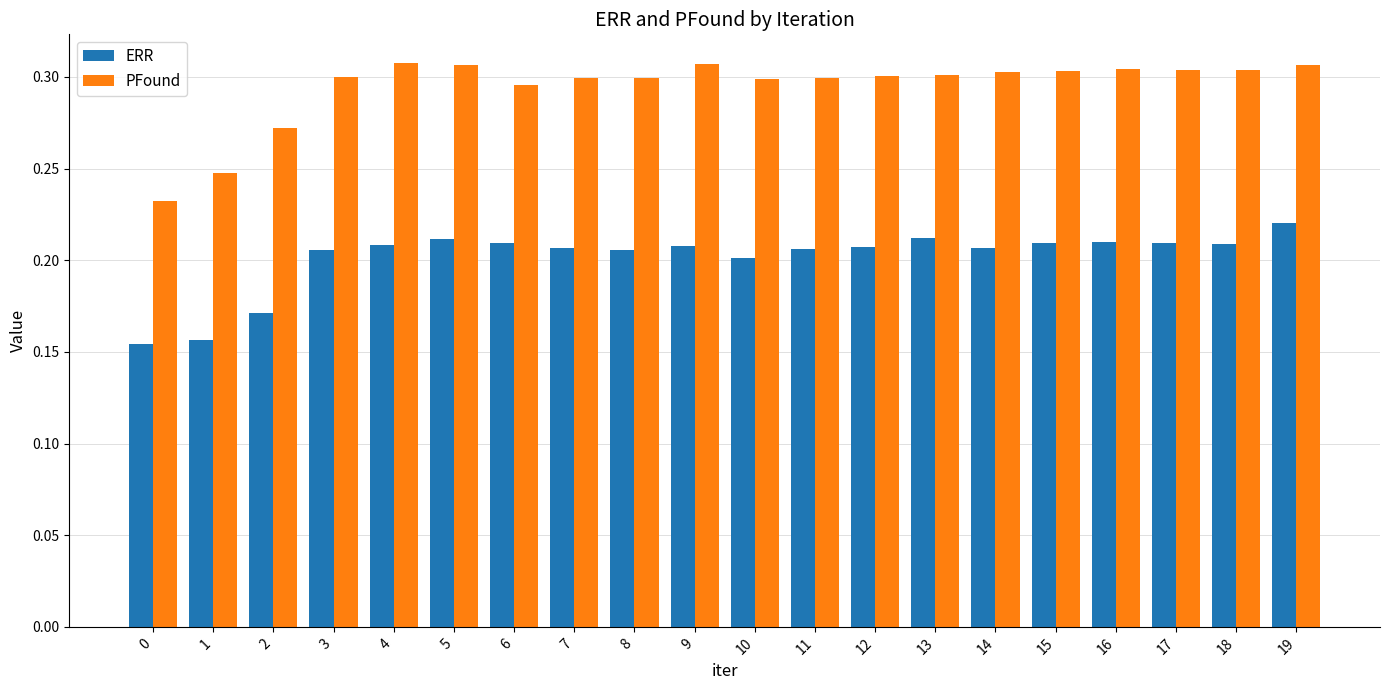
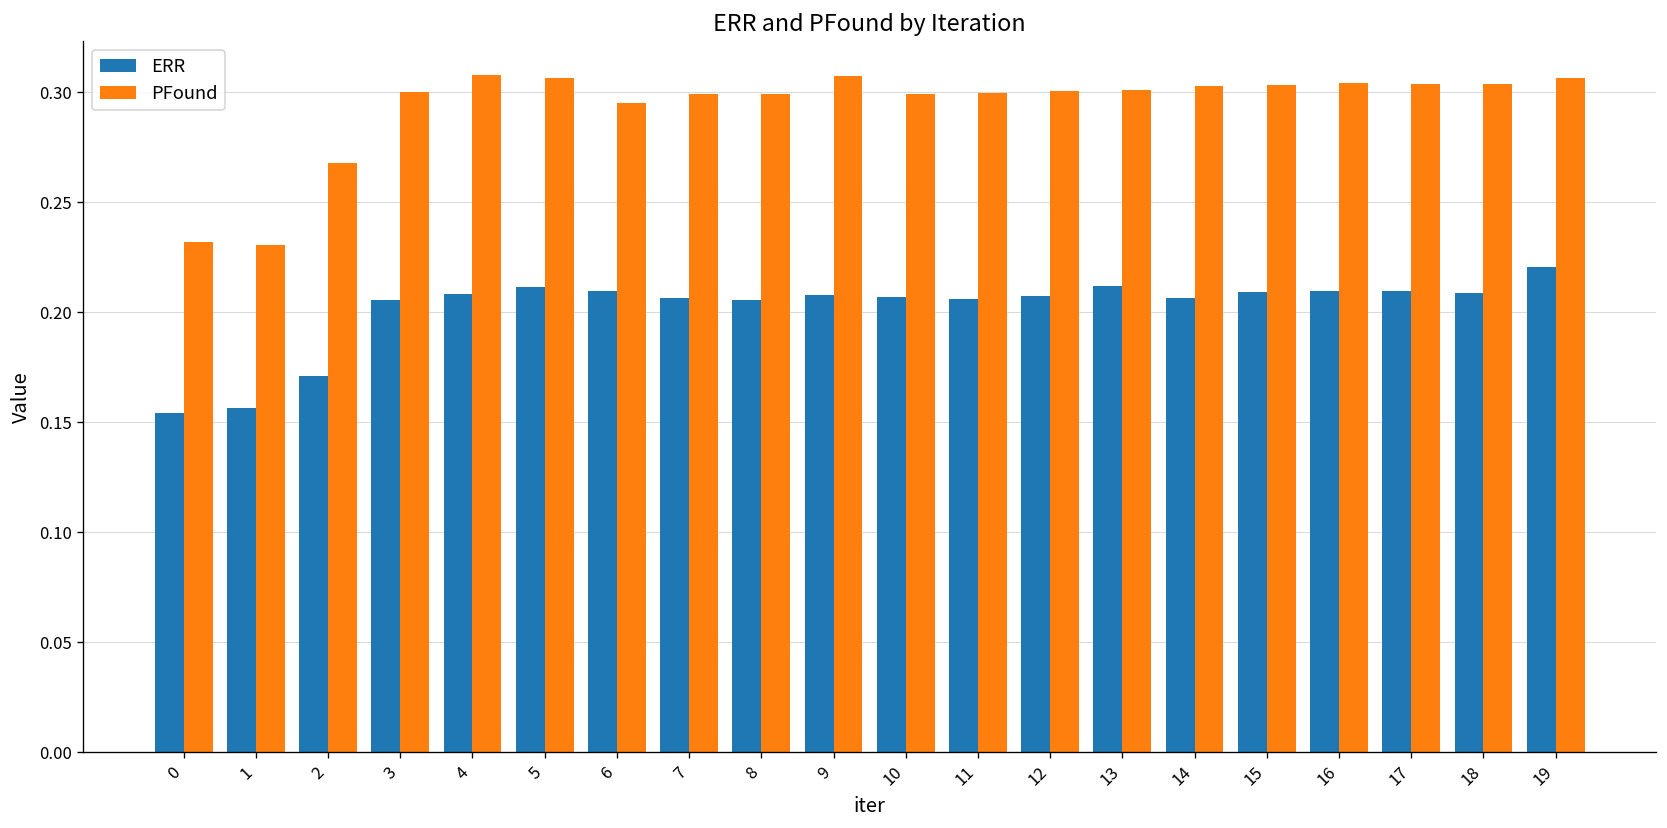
  {
    "ERR": {
      "0": 0.154,
      "1": 0.156,
      "2": 0.171,
      "3": 0.205,
      "4": 0.208,
      "5": 0.212,
      "6": 0.210,
      "7": 0.206,
      "8": 0.205,
      "9": 0.208,
-     "10": 0.201,
+     "10": 0.207,
      "11": 0.206,
      "12": 0.207,
      "13": 0.212,
      "14": 0.207,
      "15": 0.209,
      "16": 0.210,
      "17": 0.210,
      "18": 0.209,
      "19": 0.220
    },
    "PFound": {
      "0": 0.232,
-     "1": 0.248,
-     "2": 0.272,
+     "1": 0.230,
+     "2": 0.268,
      "3": 0.300,
      "4": 0.308,
      "5": 0.306,
      "6": 0.295,
      "7": 0.299,
      "8": 0.299,
      "9": 0.307,
      "10": 0.299,
      "11": 0.300,
      "12": 0.300,
      "13": 0.301,
      "14": 0.303,
      "15": 0.304,
      "16": 0.304,
      "17": 0.304,
      "18": 0.304,
      "19": 0.307
    }
  }
